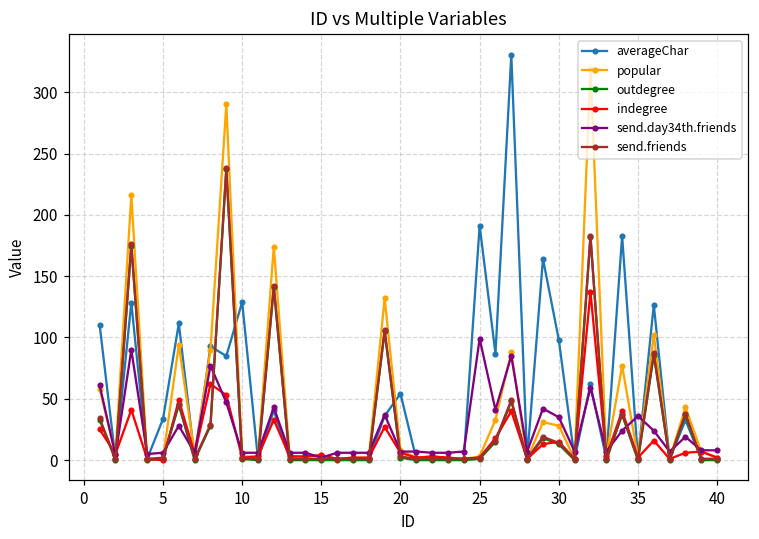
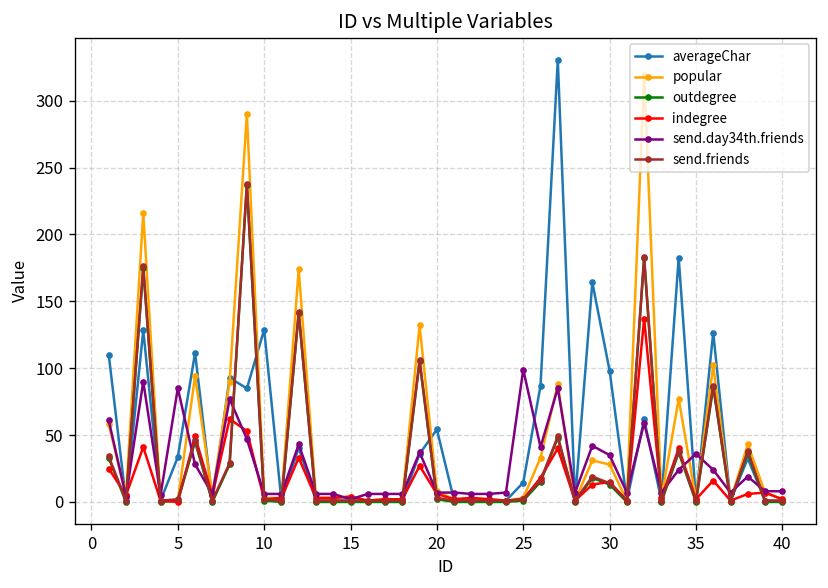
  {
    "averageChar": {
      "5": 34,
      "10": 129,
      "20": 54,
-     "25": 191,
+     "25": 15,
      "30": 98
    },
    "popular": {
      "30": 28
    },
    "send.day34th.friends": {
-     "5": 6,
+     "5": 85,
      "10": 6,
      "25": 99,
      "30": 35,
      "35": 36,
      "40": 8
    }
  }
